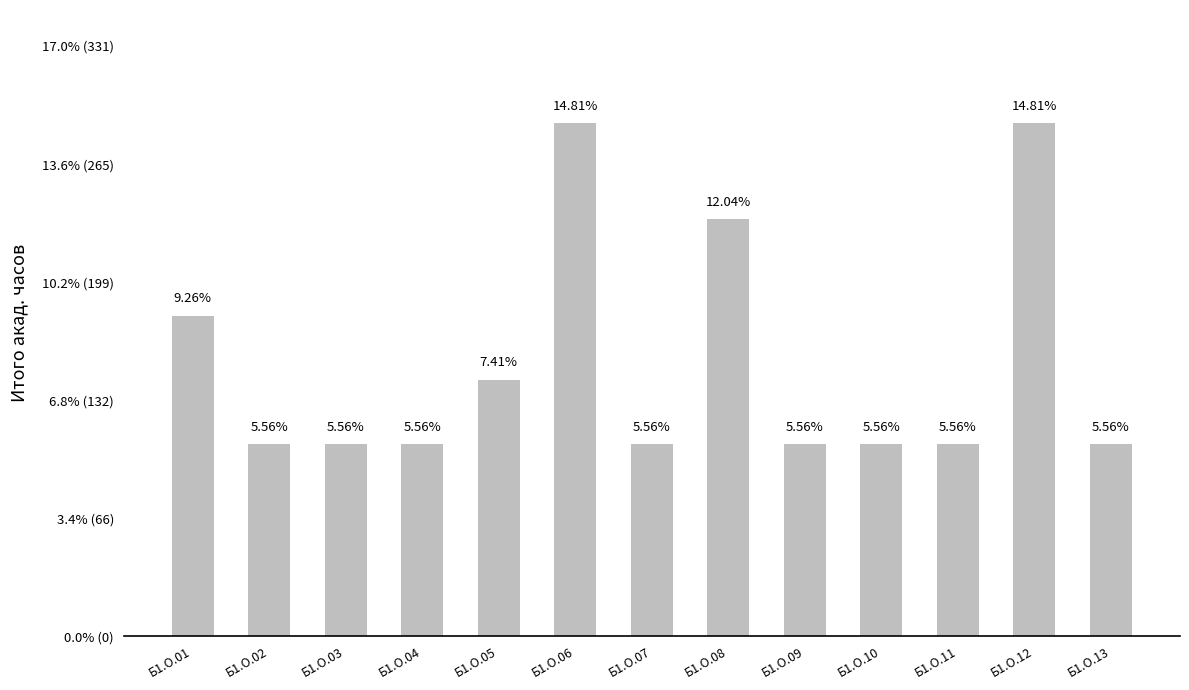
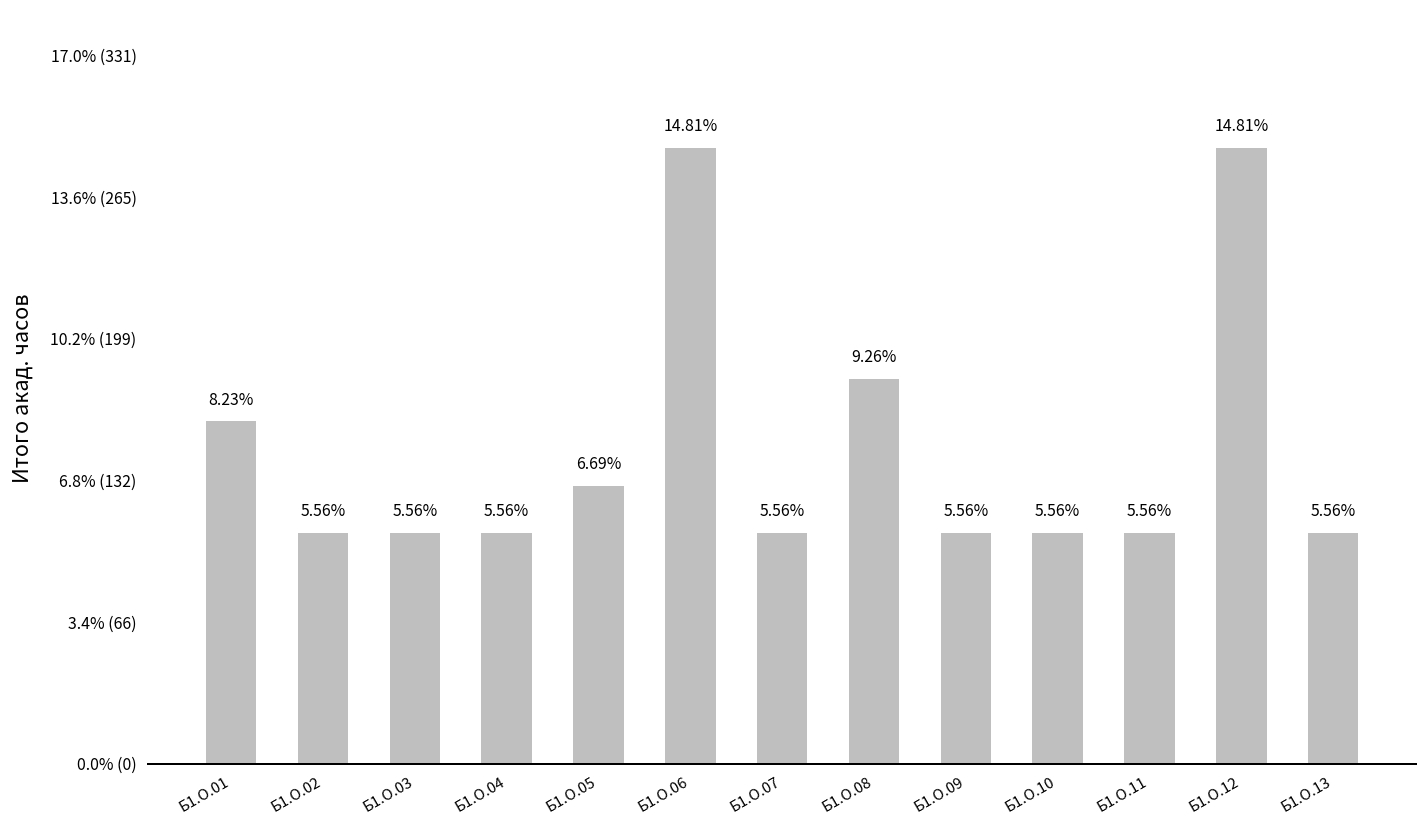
  {
-   "Б1.О.01": "9.26%",
+   "Б1.О.01": "8.23%",
    "Б1.О.02": "5.56%",
    "Б1.О.03": "5.56%",
    "Б1.О.04": "5.56%",
-   "Б1.О.05": "7.41%",
+   "Б1.О.05": "6.69%",
    "Б1.О.06": "14.81%",
    "Б1.О.07": "5.56%",
-   "Б1.О.08": "12.04%",
+   "Б1.О.08": "9.26%",
    "Б1.О.09": "5.56%",
    "Б1.О.10": "5.56%",
    "Б1.О.11": "5.56%",
    "Б1.О.12": "14.81%",
    "Б1.О.13": "5.56%"
  }
